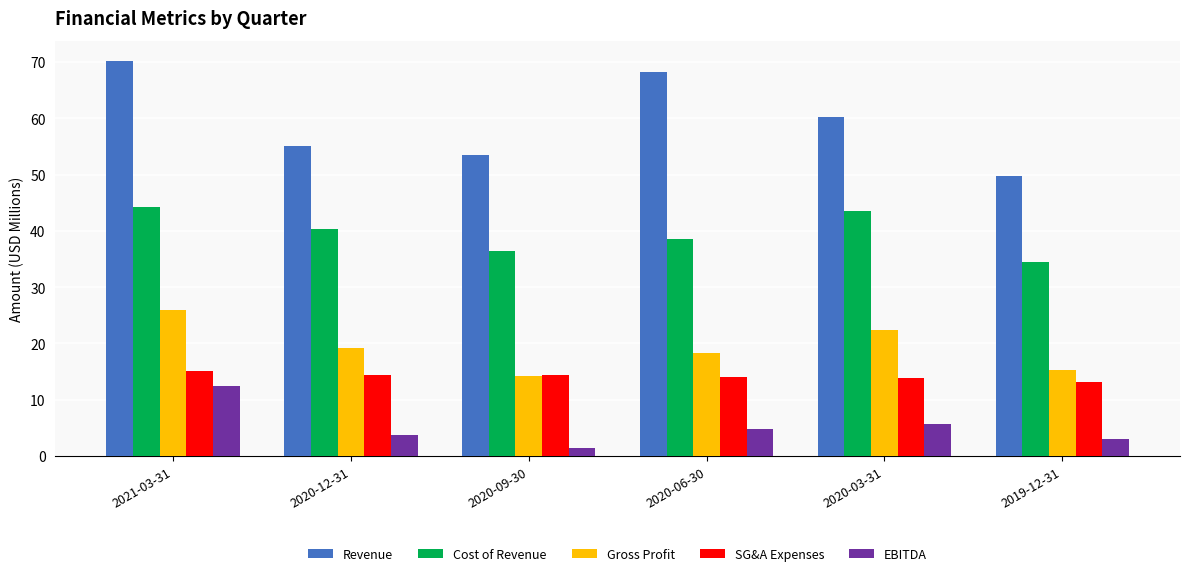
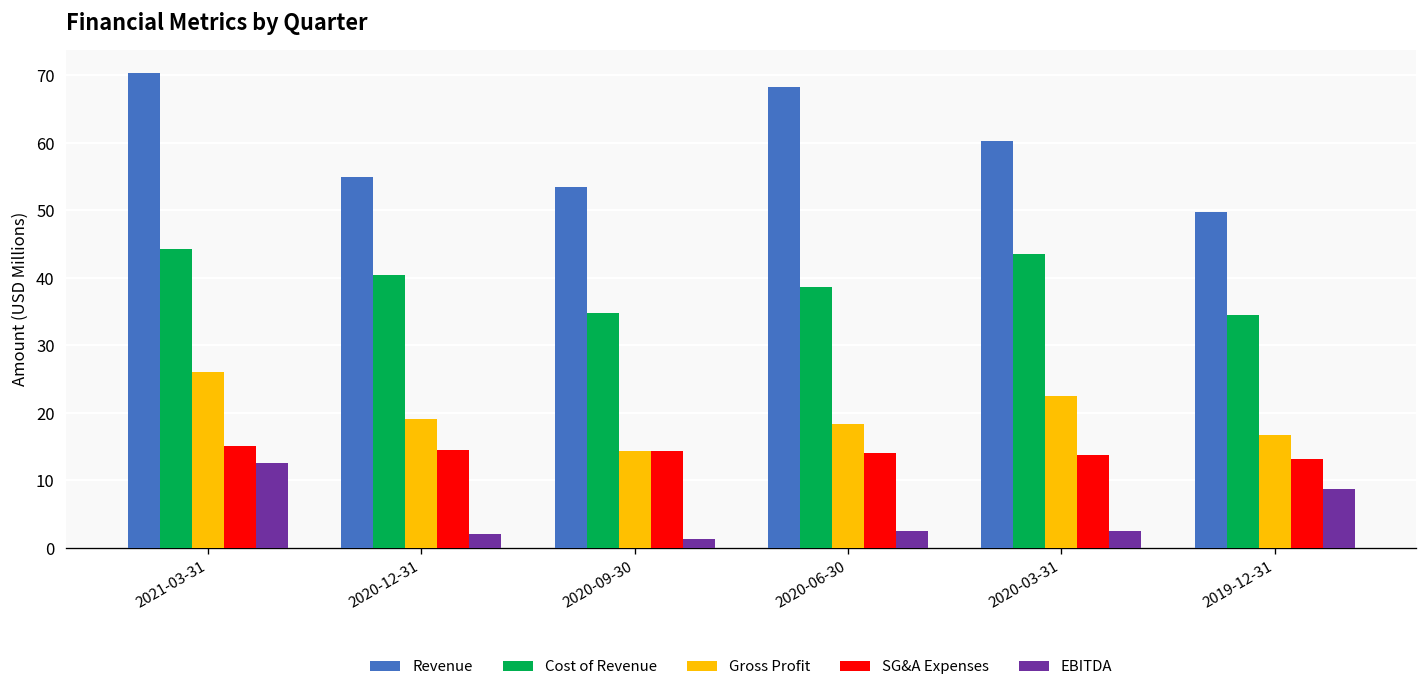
  {
    "Revenue": {
      "2021-03-31": 70,
      "2020-12-31": 55,
      "2020-09-30": 53,
      "2020-06-30": 68,
      "2020-03-31": 60,
      "2019-12-31": 50
    },
    "Cost of Revenue": {
      "2021-03-31": 44,
      "2020-12-31": 40,
-     "2020-09-30": 36,
+     "2020-09-30": 35,
      "2020-06-30": 39,
      "2020-03-31": 44,
      "2019-12-31": 35
    },
    "Gross Profit": {
      "2021-03-31": 26,
      "2020-12-31": 19,
      "2020-09-30": 14,
      "2020-06-30": 18,
      "2020-03-31": 22,
-     "2019-12-31": 15
+     "2019-12-31": 17
    },
    "SG&A Expenses": {
      "2021-03-31": 15,
      "2020-12-31": 14,
      "2020-09-30": 14,
      "2020-06-30": 14,
      "2020-03-31": 14,
      "2019-12-31": 13
    },
    "EBITDA": {
      "2021-03-31": 13,
-     "2020-12-31": 4,
+     "2020-12-31": 2,
      "2020-09-30": 1,
-     "2020-06-30": 5,
-     "2020-03-31": 6,
-     "2019-12-31": 3
+     "2020-06-30": 3,
+     "2020-03-31": 2,
+     "2019-12-31": 9
    }
  }
